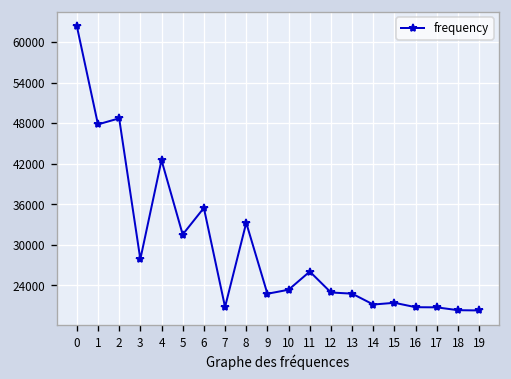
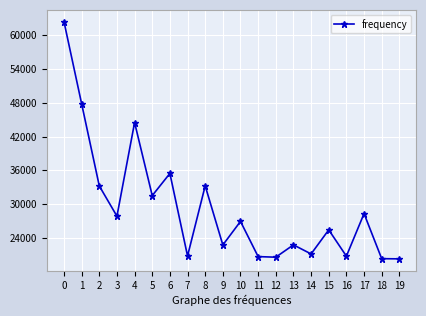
  {
    "0": 62000,
    "1": 48000,
-   "2": 49000,
+   "2": 33000,
    "3": 28000,
-   "4": 43000,
+   "4": 44000,
    "5": 32000,
    "6": 35000,
    "7": 21000,
    "8": 33000,
    "9": 23000,
-   "10": 23000,
-   "11": 26000,
-   "12": 23000,
+   "10": 27000,
+   "11": 21000,
+   "12": 21000,
    "13": 23000,
    "14": 21000,
-   "15": 21000,
+   "15": 25000,
    "16": 21000,
-   "17": 21000,
+   "17": 28000,
    "18": 20000,
    "19": 20000
  }
